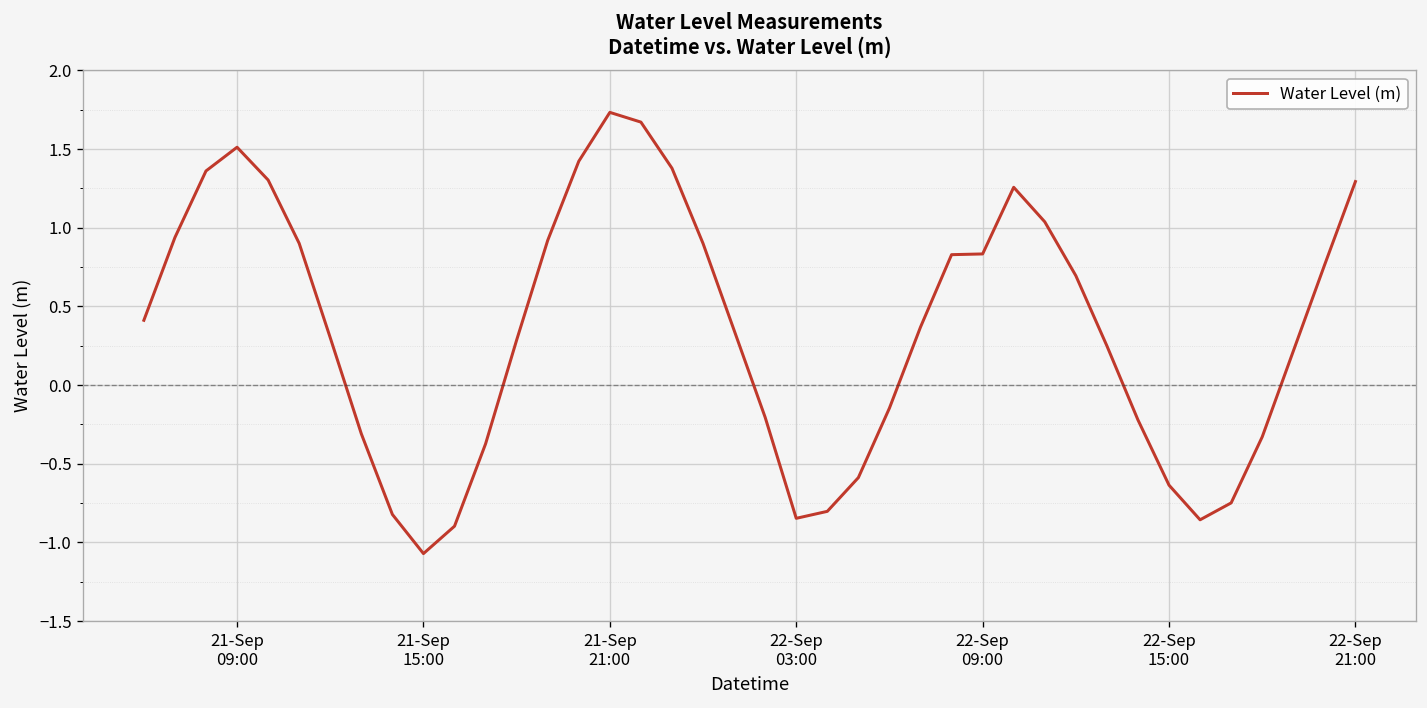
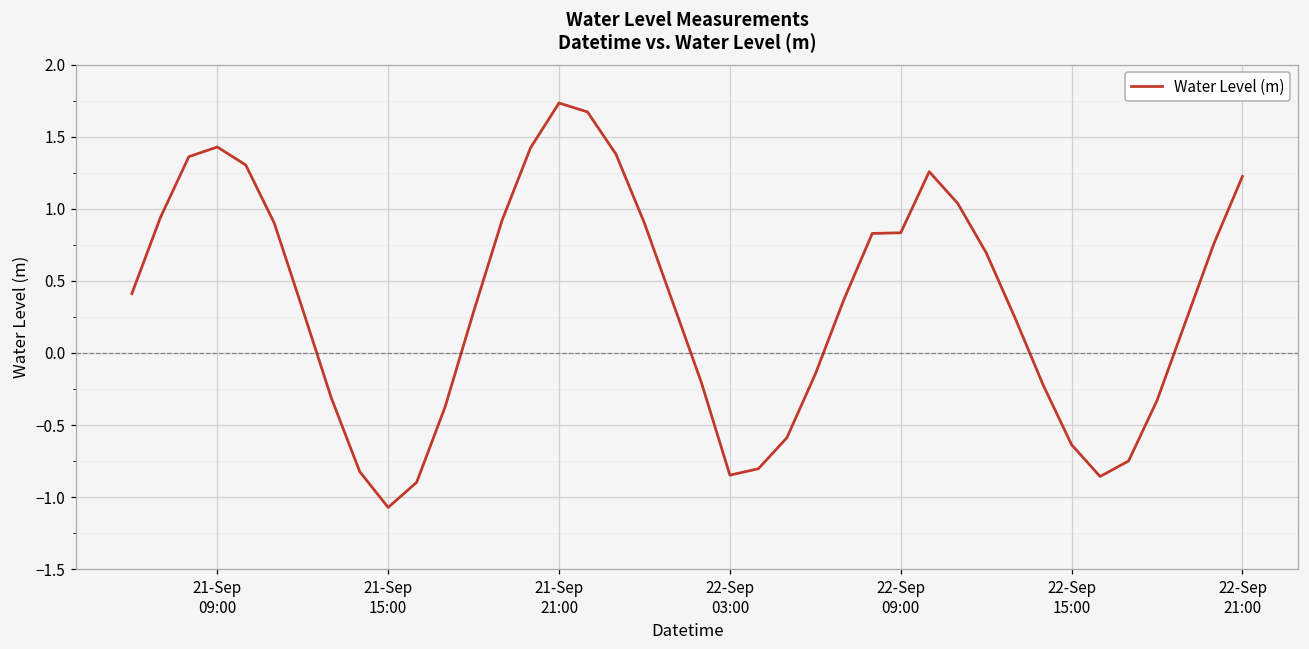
  {
-   "21-Sep 09:00": 1.51,
+   "21-Sep 09:00": 1.43,
    "21-Sep 15:00": -1.07,
    "21-Sep 21:00": 1.73,
    "22-Sep 03:00": -0.85,
    "22-Sep 09:00": 0.83,
    "22-Sep 15:00": -0.64,
-   "22-Sep 21:00": 1.29
+   "22-Sep 21:00": 1.22
  }
